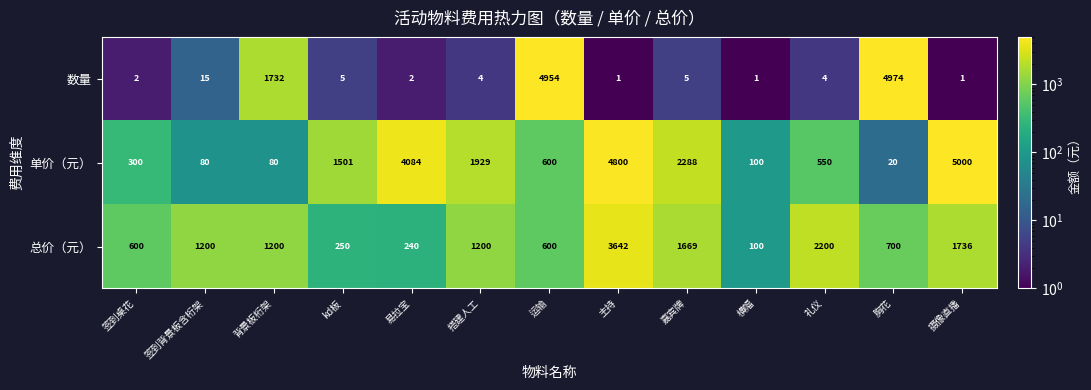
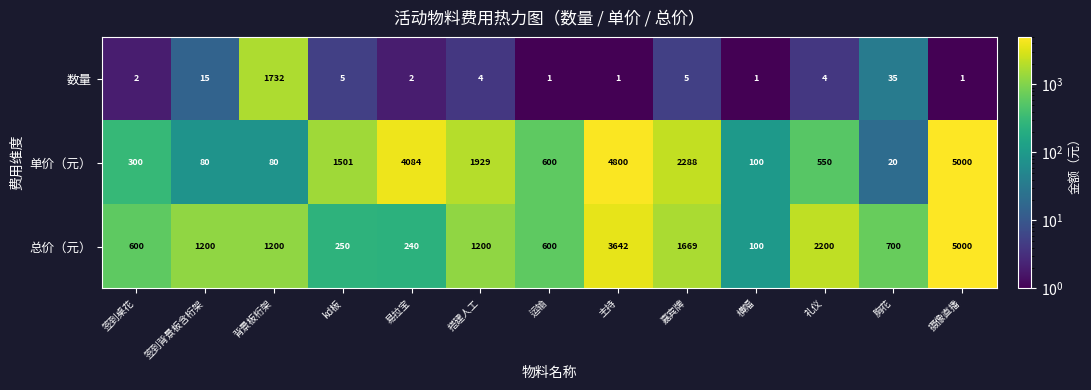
  {
    "数量": {
      "签到桌花": 2,
      "签到背景板含桁架": 15,
      "背景板桁架": 1732,
      "kd板": 5,
      "易拉宝": 2,
      "搭建人工": 4,
-     "运输": 4954,
+     "运输": 1,
      "主持": 1,
      "嘉宾牌": 5,
      "横幅": 1,
      "礼仪": 4,
-     "胸花": 4974,
+     "胸花": 35,
      "摄像直播": 1
    },
    "单价（元）": {
      "签到桌花": 300,
      "签到背景板含桁架": 80,
      "背景板桁架": 80,
      "kd板": 1501,
      "易拉宝": 4084,
      "搭建人工": 1929,
      "运输": 600,
      "主持": 4800,
      "嘉宾牌": 2288,
      "横幅": 100,
      "礼仪": 550,
      "胸花": 20,
      "摄像直播": 5000
    },
    "总价（元）": {
      "签到桌花": 600,
      "签到背景板含桁架": 1200,
      "背景板桁架": 1200,
      "kd板": 250,
      "易拉宝": 240,
      "搭建人工": 1200,
      "运输": 600,
      "主持": 3642,
      "嘉宾牌": 1669,
      "横幅": 100,
      "礼仪": 2200,
      "胸花": 700,
-     "摄像直播": 1736
+     "摄像直播": 5000
    }
  }
